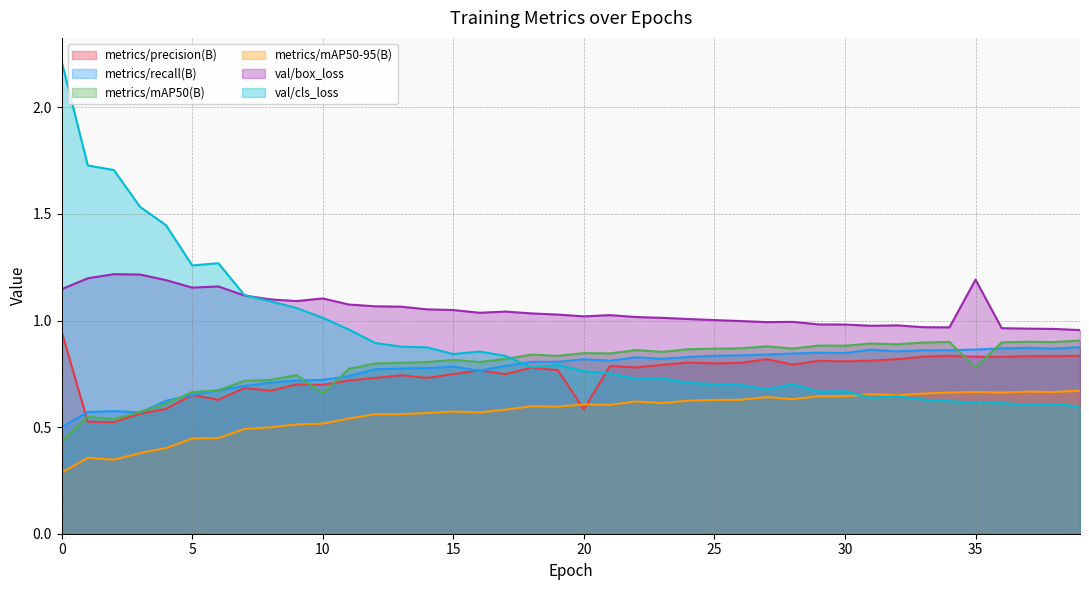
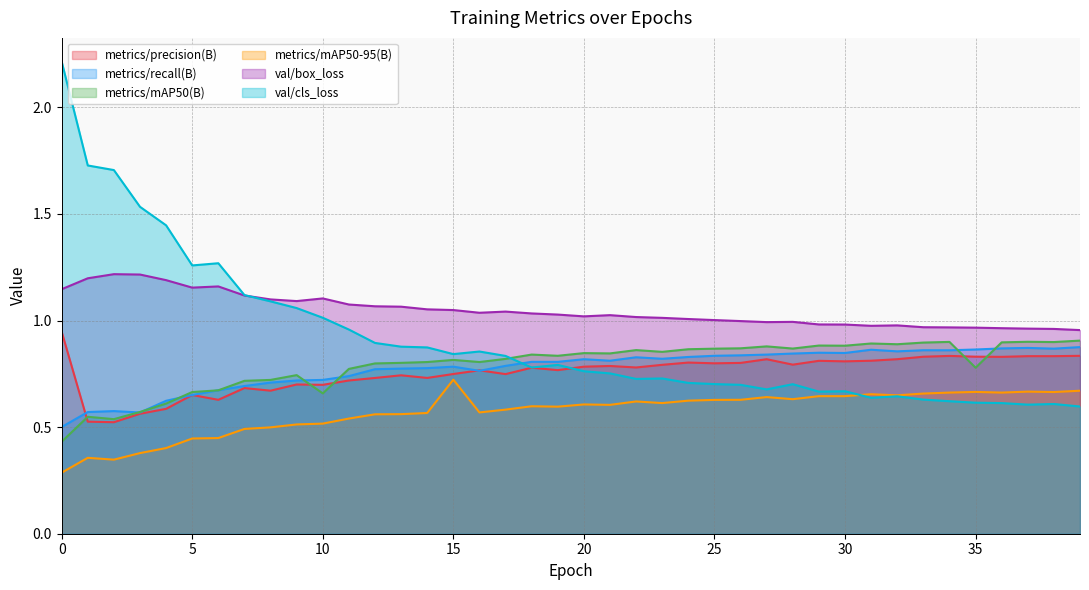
  {
    "metrics/precision(B)": {
      "0": 0.95,
      "10": 0.70,
      "15": 0.75,
-     "20": 0.58,
+     "20": 0.78,
      "25": 0.80,
      "30": 0.81,
      "35": 0.83
    },
    "metrics/mAP50(B)": {
      "0": 0.43,
      "5": 0.66,
      "10": 0.66,
      "15": 0.82,
      "20": 0.85,
      "25": 0.87,
      "30": 0.88,
      "35": 0.78
    },
    "metrics/mAP50-95(B)": {
      "0": 0.29,
      "5": 0.45,
      "10": 0.52,
-     "15": 0.57,
+     "15": 0.72,
      "20": 0.61,
      "25": 0.63,
      "30": 0.65,
      "35": 0.67
    },
    "val/box_loss": {
      "0": 1.15,
      "5": 1.15,
      "10": 1.10,
      "15": 1.05,
      "20": 1.02,
      "25": 1.00,
      "30": 0.98,
-     "35": 1.19
+     "35": 0.97
    }
  }
